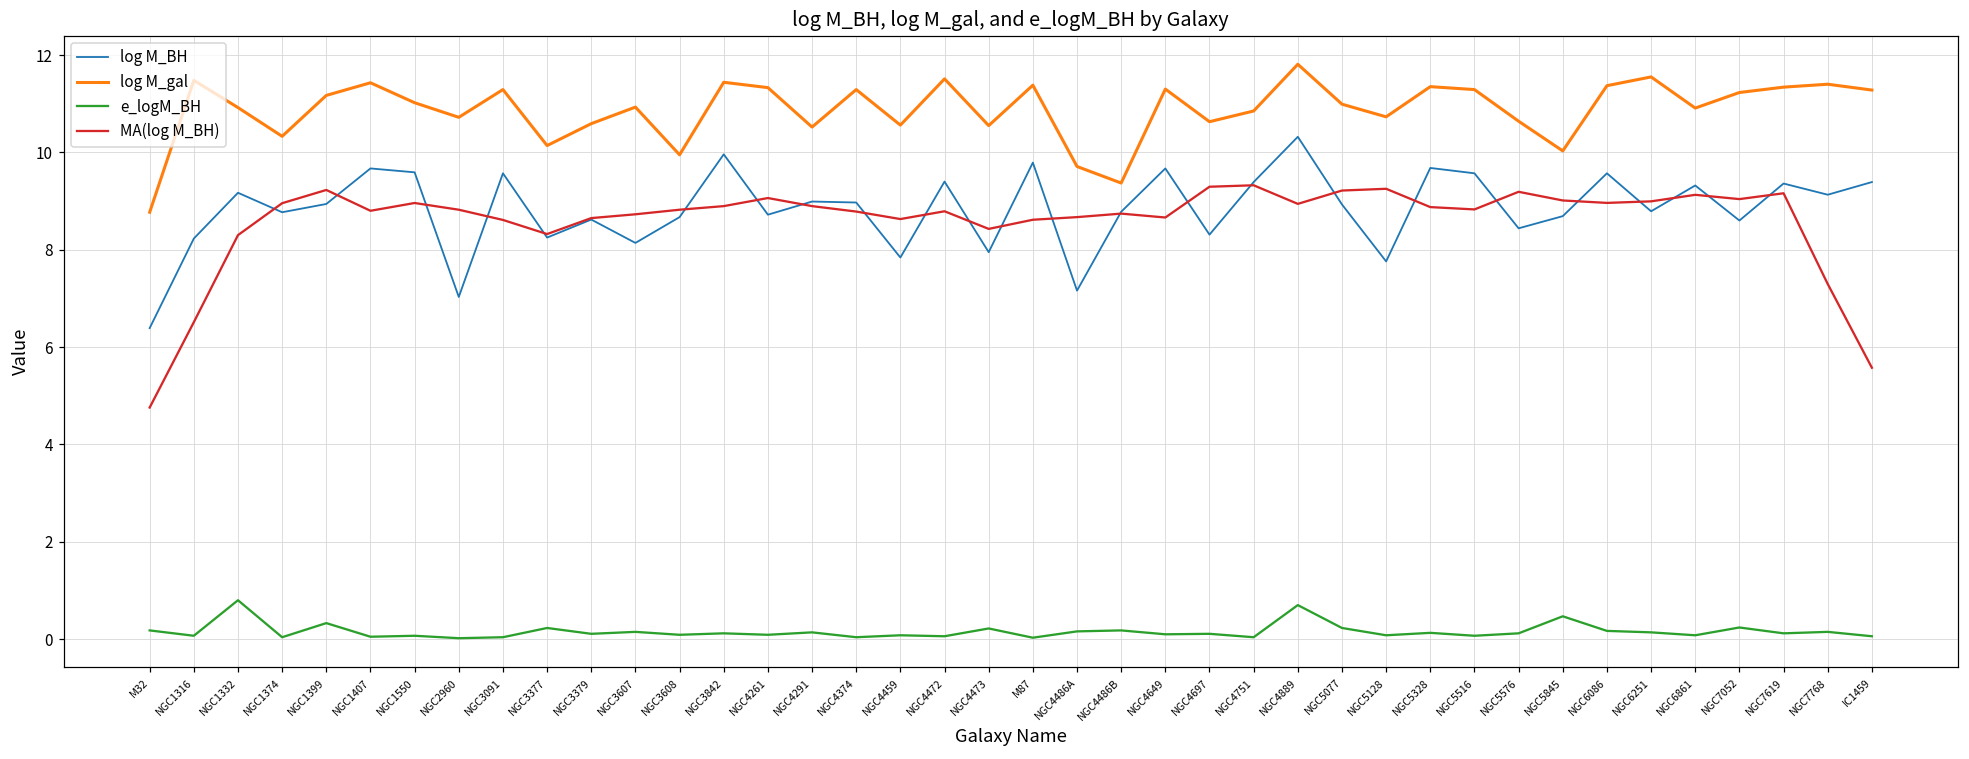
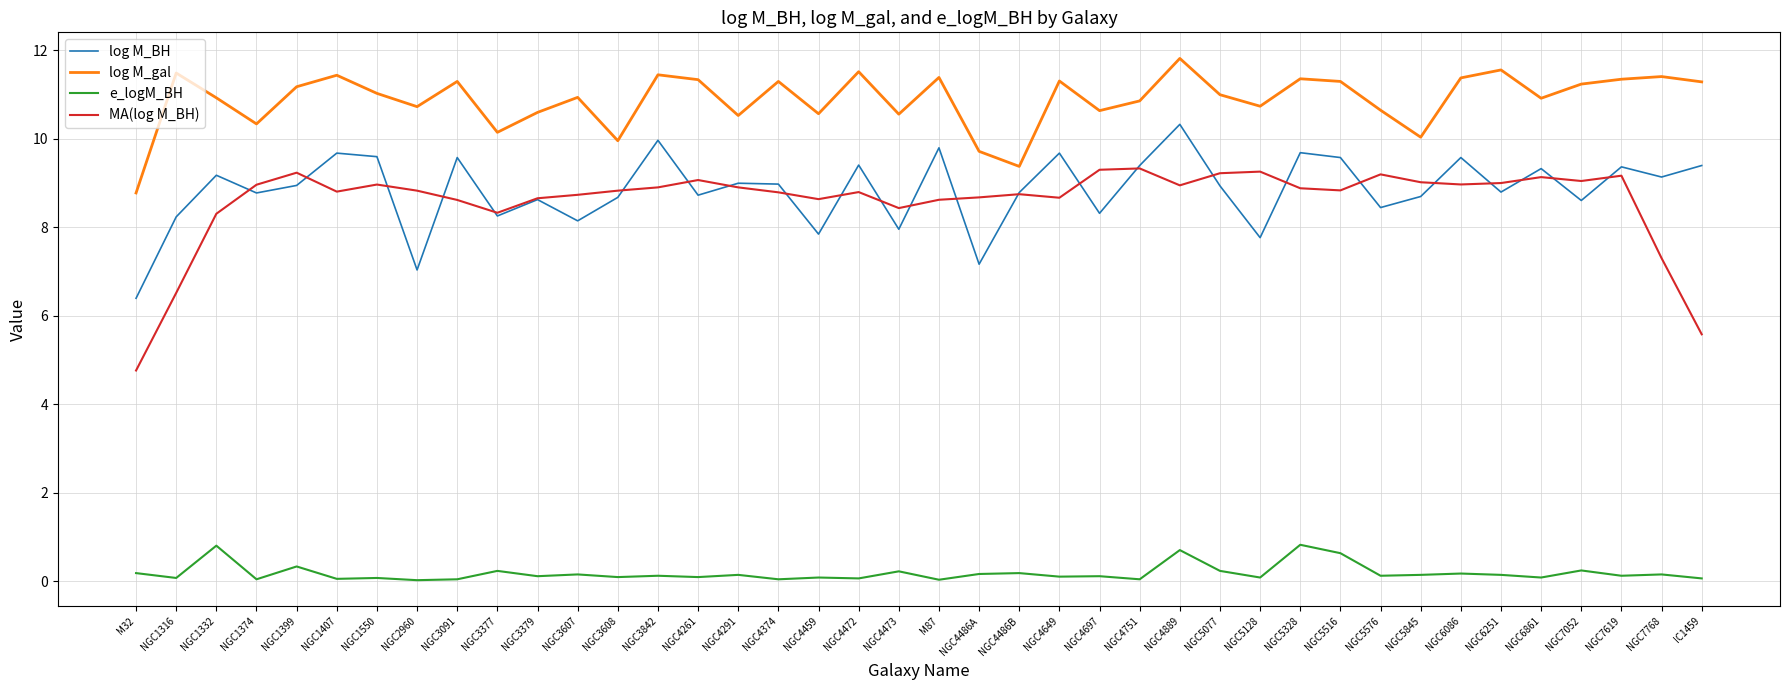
  {
    "log M_BH": {
      "M32": 6.4,
      "NGC1316": 8.2,
      "NGC1332": 9.2,
      "NGC1374": 8.8,
      "NGC1399": 8.9,
      "NGC1407": 9.7,
      "NGC1550": 9.6,
      "NGC2960": 7.0,
      "NGC3091": 9.6,
      "NGC3377": 8.3,
      "NGC3607": 8.1,
      "NGC3608": 8.7,
      "NGC3842": 10.0,
      "NGC4261": 8.7,
      "NGC4291": 9.0,
      "NGC4374": 9.0,
      "NGC4459": 7.8,
      "NGC4472": 9.4,
      "NGC4473": 8.0,
      "M87": 9.8,
      "NGC4486A": 7.2,
      "NGC4649": 9.7,
      "NGC4697": 8.3,
      "NGC4751": 9.4,
      "NGC4889": 10.3,
      "NGC5077": 8.9,
      "NGC5128": 7.8,
      "NGC5328": 9.7,
      "NGC5516": 9.6,
      "NGC5576": 8.4,
      "NGC5845": 8.7,
      "NGC6086": 9.6,
      "NGC6251": 8.8,
      "NGC6861": 9.3,
      "NGC7052": 8.6,
      "NGC7619": 9.4,
      "NGC7768": 9.1,
      "IC1459": 9.4
    },
    "log M_gal": {
      "M32": 8.8,
      "NGC1332": 10.9,
      "NGC1374": 10.3,
      "NGC1399": 11.2,
      "NGC1407": 11.4,
      "NGC1550": 11.0,
      "NGC2960": 10.7,
      "NGC3091": 11.3,
      "NGC3377": 10.1,
      "NGC3379": 10.6,
      "NGC3607": 10.9,
      "NGC3608": 10.0,
      "NGC3842": 11.4,
      "NGC4261": 11.3,
      "NGC4291": 10.5,
      "NGC4374": 11.3,
      "NGC4459": 10.6,
      "NGC4472": 11.5,
      "NGC4473": 10.6,
      "M87": 11.4,
      "NGC4486A": 9.7,
      "NGC4486B": 9.4,
      "NGC4649": 11.3,
      "NGC4697": 10.6,
      "NGC4751": 10.9,
      "NGC4889": 11.8,
      "NGC5077": 11.0,
      "NGC5128": 10.7,
      "NGC5328": 11.4,
      "NGC5516": 11.3,
      "NGC5576": 10.6,
      "NGC5845": 10.0,
      "NGC6086": 11.4,
      "NGC6251": 11.6,
      "NGC6861": 10.9,
      "NGC7052": 11.2,
      "NGC7619": 11.3,
      "NGC7768": 11.4,
      "IC1459": 11.3
    },
    "e_logM_BH": {
      "M32": 0.2,
      "NGC1316": 0.1,
      "NGC1332": 0.8,
      "NGC1374": 0.0,
      "NGC1399": 0.3,
      "NGC1407": 0.1,
      "NGC1550": 0.1,
      "NGC2960": 0.0,
      "NGC3091": 0.0,
      "NGC3377": 0.2,
      "NGC3379": 0.1,
      "NGC3607": 0.2,
      "NGC3608": 0.1,
      "NGC3842": 0.1,
      "NGC4261": 0.1,
      "NGC4291": 0.1,
      "NGC4374": 0.0,
      "NGC4459": 0.1,
      "NGC4472": 0.1,
      "NGC4473": 0.2,
      "M87": 0.0,
      "NGC4486A": 0.2,
      "NGC4486B": 0.2,
      "NGC4649": 0.1,
      "NGC4697": 0.1,
      "NGC4751": 0.0,
      "NGC4889": 0.7,
      "NGC5077": 0.2,
      "NGC5128": 0.1,
-     "NGC5328": 0.1,
-     "NGC5516": 0.1,
+     "NGC5328": 0.8,
+     "NGC5516": 0.6,
      "NGC5576": 0.1,
-     "NGC5845": 0.5,
+     "NGC5845": 0.1,
      "NGC6086": 0.2,
      "NGC6251": 0.1,
      "NGC6861": 0.1,
      "NGC7052": 0.2,
      "NGC7619": 0.1,
      "NGC7768": 0.2,
      "IC1459": 0.1
    },
    "MA(log M_BH)": {
      "M32": 4.8,
      "NGC1316": 6.5,
      "NGC1332": 8.3,
      "NGC1374": 9.0,
      "NGC1399": 9.2,
      "NGC1407": 8.8,
      "NGC1550": 9.0,
      "NGC2960": 8.8,
      "NGC3091": 8.6,
      "NGC3377": 8.3,
      "NGC3607": 8.7,
      "NGC3608": 8.8,
      "NGC3842": 8.9,
      "NGC4261": 9.1,
      "NGC4291": 8.9,
      "NGC4374": 8.8,
      "NGC4459": 8.6,
      "NGC4472": 8.8,
      "NGC4473": 8.4,
      "M87": 8.6,
      "NGC4486A": 8.7,
      "NGC4649": 8.7,
      "NGC4697": 9.3,
      "NGC4751": 9.3,
      "NGC4889": 8.9,
      "NGC5077": 9.2,
      "NGC5128": 9.3,
      "NGC5328": 8.9,
      "NGC5516": 8.8,
      "NGC5576": 9.2,
      "NGC5845": 9.0,
      "NGC6086": 9.0,
      "NGC6251": 9.0,
      "NGC6861": 9.1,
      "NGC7052": 9.0,
      "NGC7619": 9.2,
      "NGC7768": 7.3,
      "IC1459": 5.6
    }
  }
